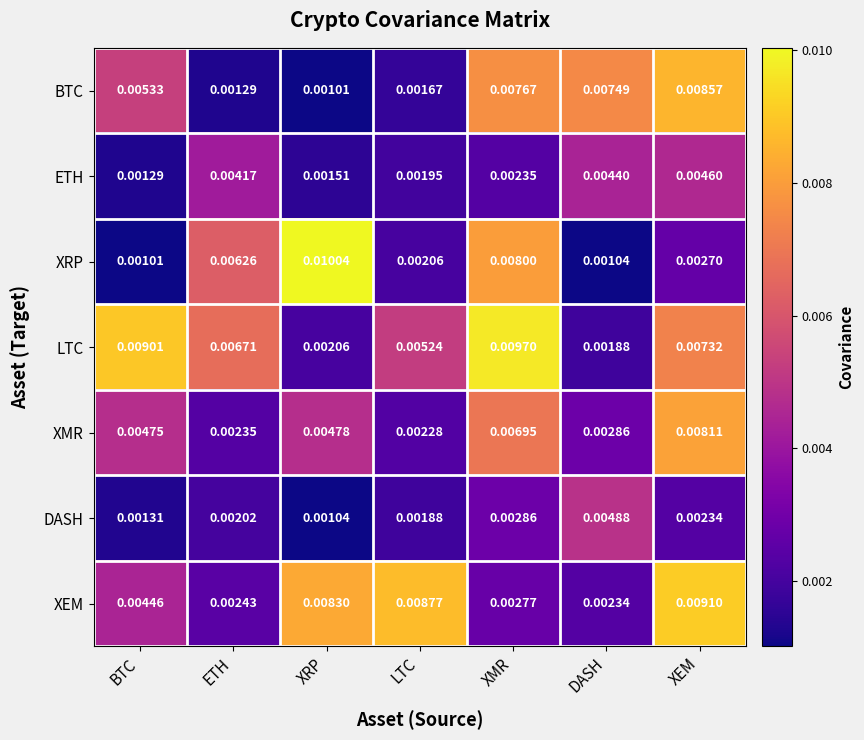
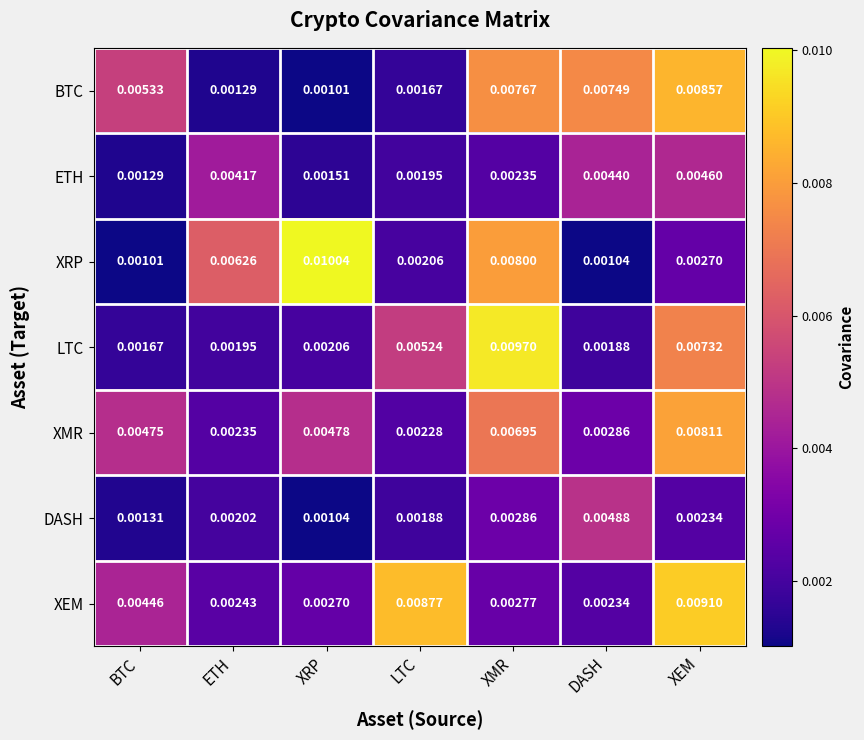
  {
    "BTC": {
      "BTC": 0.00533,
      "ETH": 0.00129,
      "XRP": 0.00101,
      "LTC": 0.00167,
      "XMR": 0.00767,
      "DASH": 0.00749,
      "XEM": 0.00857
    },
    "ETH": {
      "BTC": 0.00129,
      "ETH": 0.00417,
      "XRP": 0.00151,
      "LTC": 0.00195,
      "XMR": 0.00235,
      "DASH": 0.00440,
      "XEM": 0.00460
    },
    "XRP": {
      "BTC": 0.00101,
      "ETH": 0.00626,
      "XRP": 0.01004,
      "LTC": 0.00206,
      "XMR": 0.00800,
      "DASH": 0.00104,
      "XEM": 0.00270
    },
    "LTC": {
-     "BTC": 0.00901,
-     "ETH": 0.00671,
+     "BTC": 0.00167,
+     "ETH": 0.00195,
      "XRP": 0.00206,
      "LTC": 0.00524,
      "XMR": 0.00970,
      "DASH": 0.00188,
      "XEM": 0.00732
    },
    "XMR": {
      "BTC": 0.00475,
      "ETH": 0.00235,
      "XRP": 0.00478,
      "LTC": 0.00228,
      "XMR": 0.00695,
      "DASH": 0.00286,
      "XEM": 0.00811
    },
    "DASH": {
      "BTC": 0.00131,
      "ETH": 0.00202,
      "XRP": 0.00104,
      "LTC": 0.00188,
      "XMR": 0.00286,
      "DASH": 0.00488,
      "XEM": 0.00234
    },
    "XEM": {
      "BTC": 0.00446,
      "ETH": 0.00243,
-     "XRP": 0.00830,
+     "XRP": 0.00270,
      "LTC": 0.00877,
      "XMR": 0.00277,
      "DASH": 0.00234,
      "XEM": 0.00910
    }
  }
